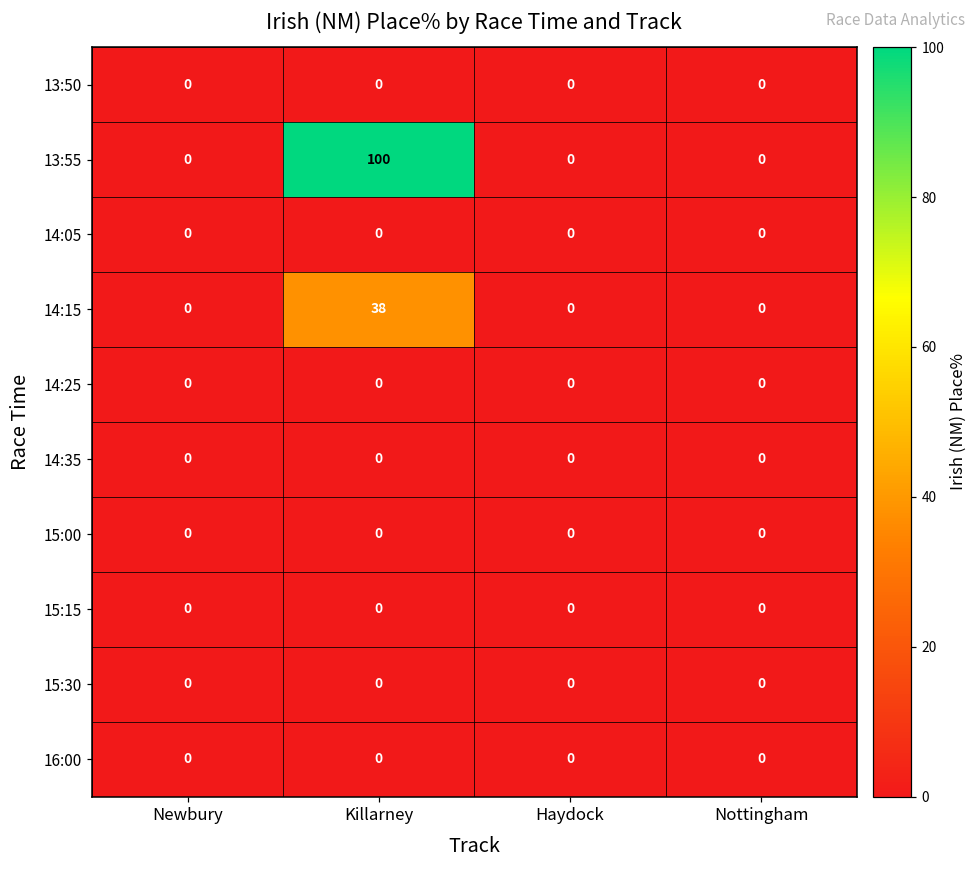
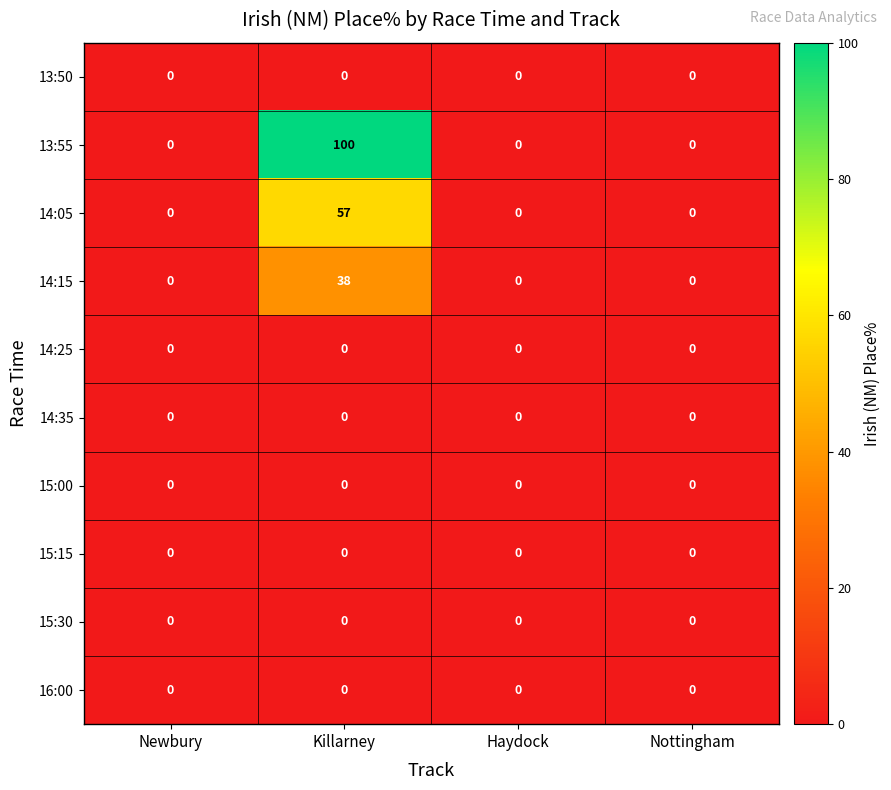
  {
    "13:50": {
      "Newbury": 0,
      "Killarney": 0,
      "Haydock": 0,
      "Nottingham": 0
    },
    "13:55": {
      "Newbury": 0,
      "Killarney": 100,
      "Haydock": 0,
      "Nottingham": 0
    },
    "14:05": {
      "Newbury": 0,
-     "Killarney": 0,
+     "Killarney": 57,
      "Haydock": 0,
      "Nottingham": 0
    },
    "14:15": {
      "Newbury": 0,
      "Killarney": 38,
      "Haydock": 0,
      "Nottingham": 0
    },
    "14:25": {
      "Newbury": 0,
      "Killarney": 0,
      "Haydock": 0,
      "Nottingham": 0
    },
    "14:35": {
      "Newbury": 0,
      "Killarney": 0,
      "Haydock": 0,
      "Nottingham": 0
    },
    "15:00": {
      "Newbury": 0,
      "Killarney": 0,
      "Haydock": 0,
      "Nottingham": 0
    },
    "15:15": {
      "Newbury": 0,
      "Killarney": 0,
      "Haydock": 0,
      "Nottingham": 0
    },
    "15:30": {
      "Newbury": 0,
      "Killarney": 0,
      "Haydock": 0,
      "Nottingham": 0
    },
    "16:00": {
      "Newbury": 0,
      "Killarney": 0,
      "Haydock": 0,
      "Nottingham": 0
    }
  }
